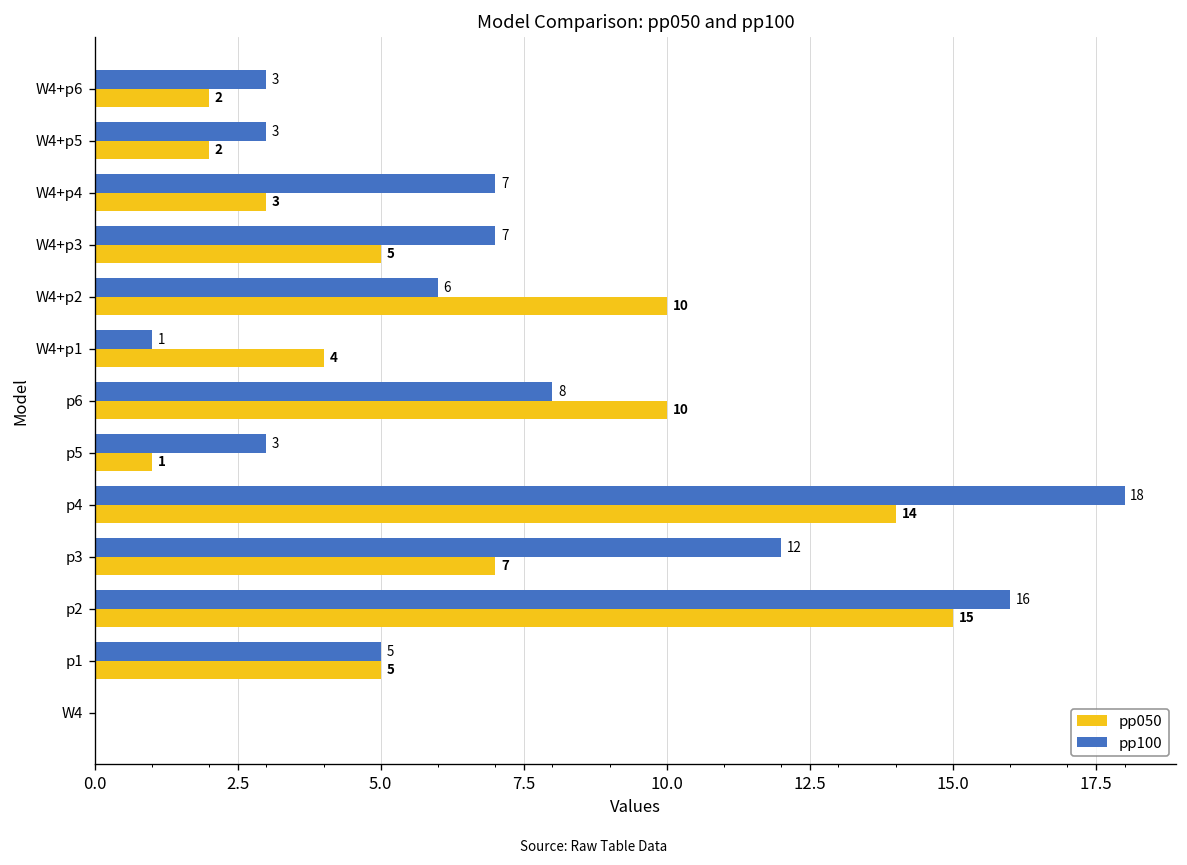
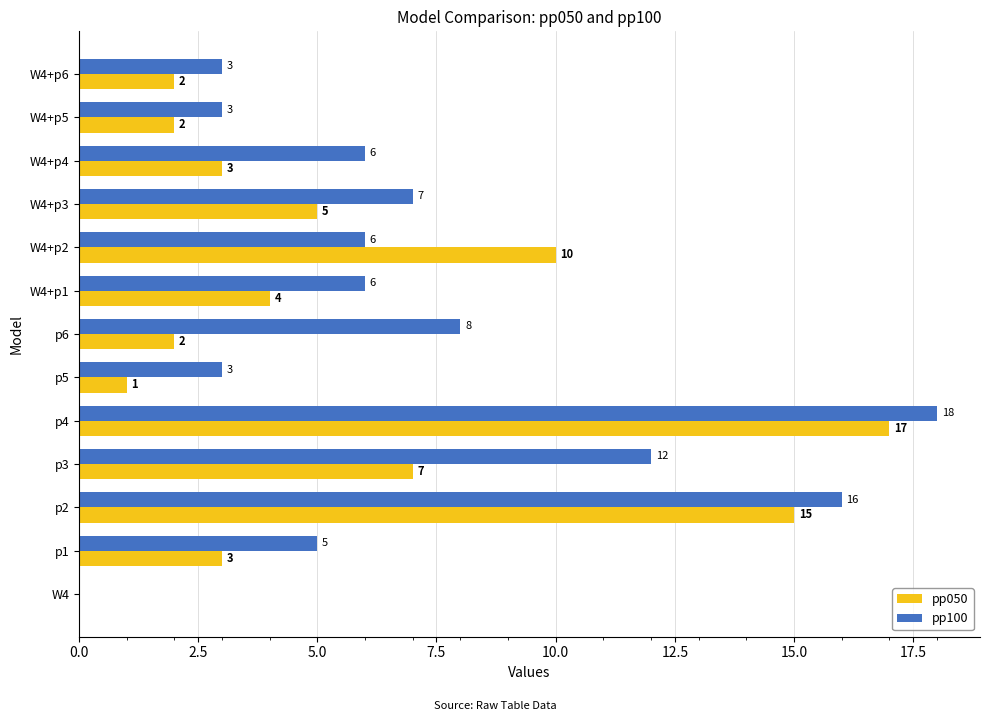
  {
    "pp050": {
      "W4+p6": 2,
      "W4+p5": 2,
      "W4+p4": 3,
      "W4+p3": 5,
      "W4+p2": 10,
      "W4+p1": 4,
-     "p6": 10,
+     "p6": 2,
      "p5": 1,
-     "p4": 14,
+     "p4": 17,
      "p3": 7,
      "p2": 15,
-     "p1": 5
+     "p1": 3
    },
    "pp100": {
      "W4+p6": 3,
      "W4+p5": 3,
-     "W4+p4": 7,
+     "W4+p4": 6,
      "W4+p3": 7,
      "W4+p2": 6,
-     "W4+p1": 1,
+     "W4+p1": 6,
      "p6": 8,
      "p5": 3,
      "p4": 18,
      "p3": 12,
      "p2": 16,
      "p1": 5
    }
  }
